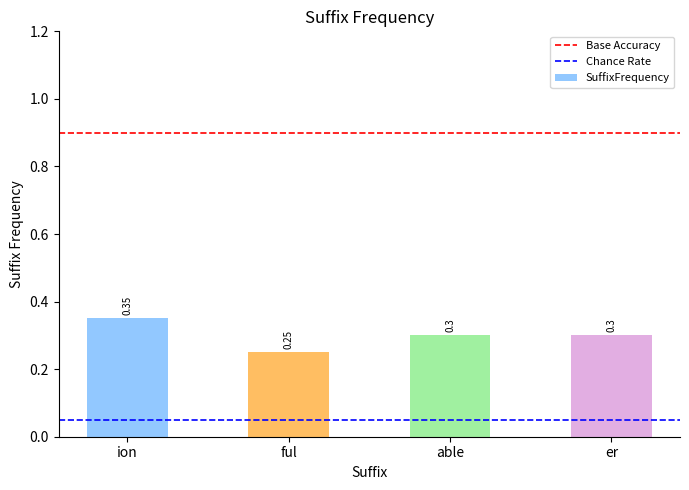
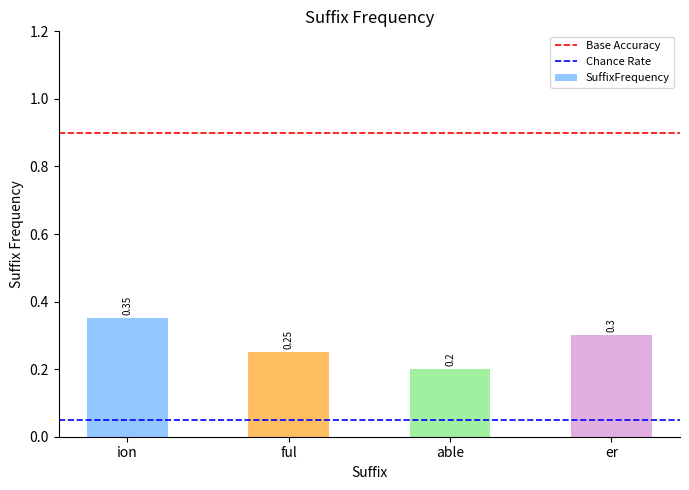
  {
    "ion": 0.35,
    "ful": 0.25,
-   "able": 0.3,
+   "able": 0.2,
    "er": 0.3
  }
